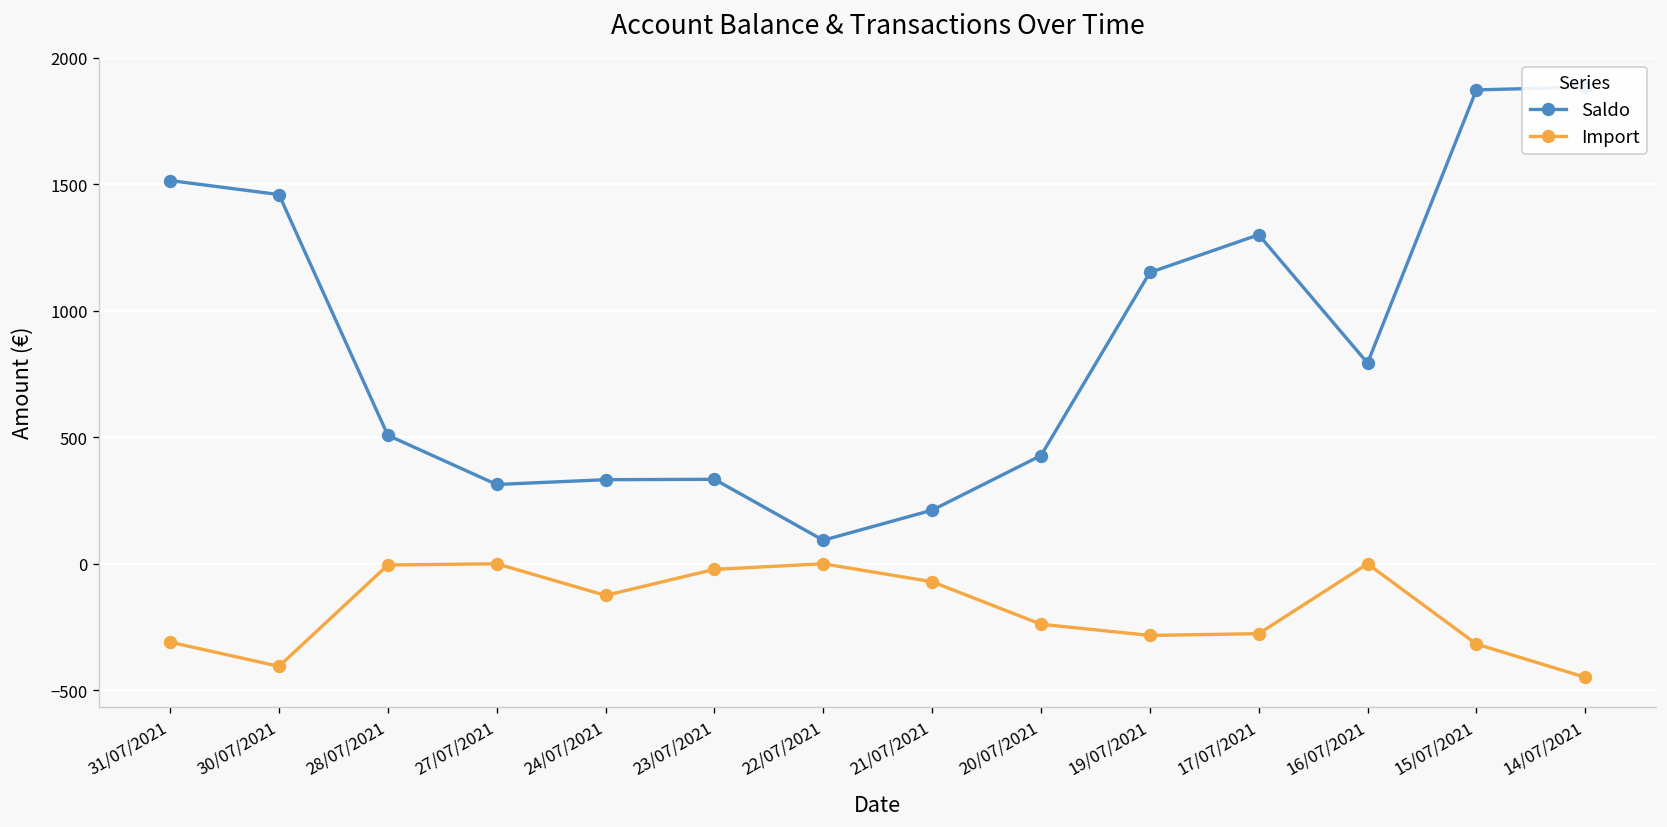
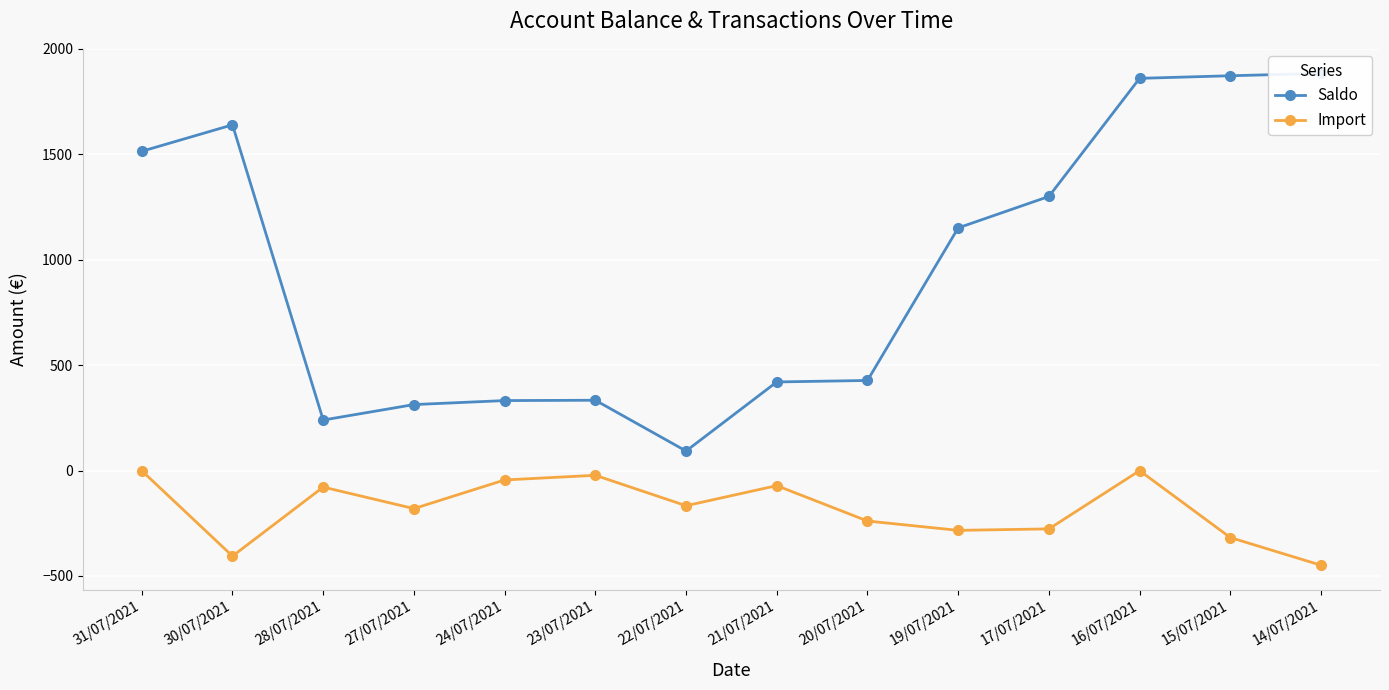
  {
    "Saldo": {
      "31/07/2021": 1510,
-     "30/07/2021": 1460,
-     "28/07/2021": 510,
+     "30/07/2021": 1640,
+     "28/07/2021": 240,
      "27/07/2021": 310,
      "24/07/2021": 330,
      "23/07/2021": 330,
      "22/07/2021": 90,
-     "21/07/2021": 210,
+     "21/07/2021": 420,
      "20/07/2021": 430,
      "19/07/2021": 1150,
      "17/07/2021": 1300,
-     "16/07/2021": 790,
+     "16/07/2021": 1860,
      "15/07/2021": 1870
    },
    "Import": {
-     "31/07/2021": -310,
+     "31/07/2021": 0,
      "30/07/2021": -410,
-     "28/07/2021": -10,
-     "27/07/2021": 0,
-     "24/07/2021": -130,
+     "28/07/2021": -80,
+     "27/07/2021": -180,
+     "24/07/2021": -40,
      "23/07/2021": -20,
-     "22/07/2021": 0,
+     "22/07/2021": -170,
      "21/07/2021": -70,
      "20/07/2021": -240,
      "19/07/2021": -280,
      "17/07/2021": -280,
      "16/07/2021": 0,
      "15/07/2021": -320,
      "14/07/2021": -450
    }
  }
